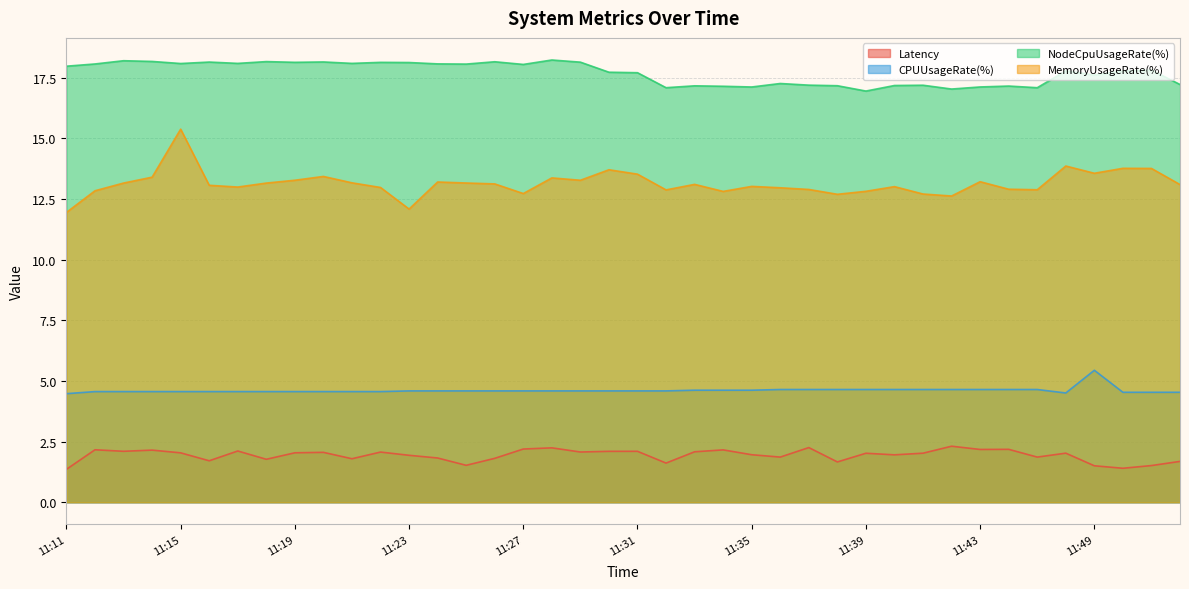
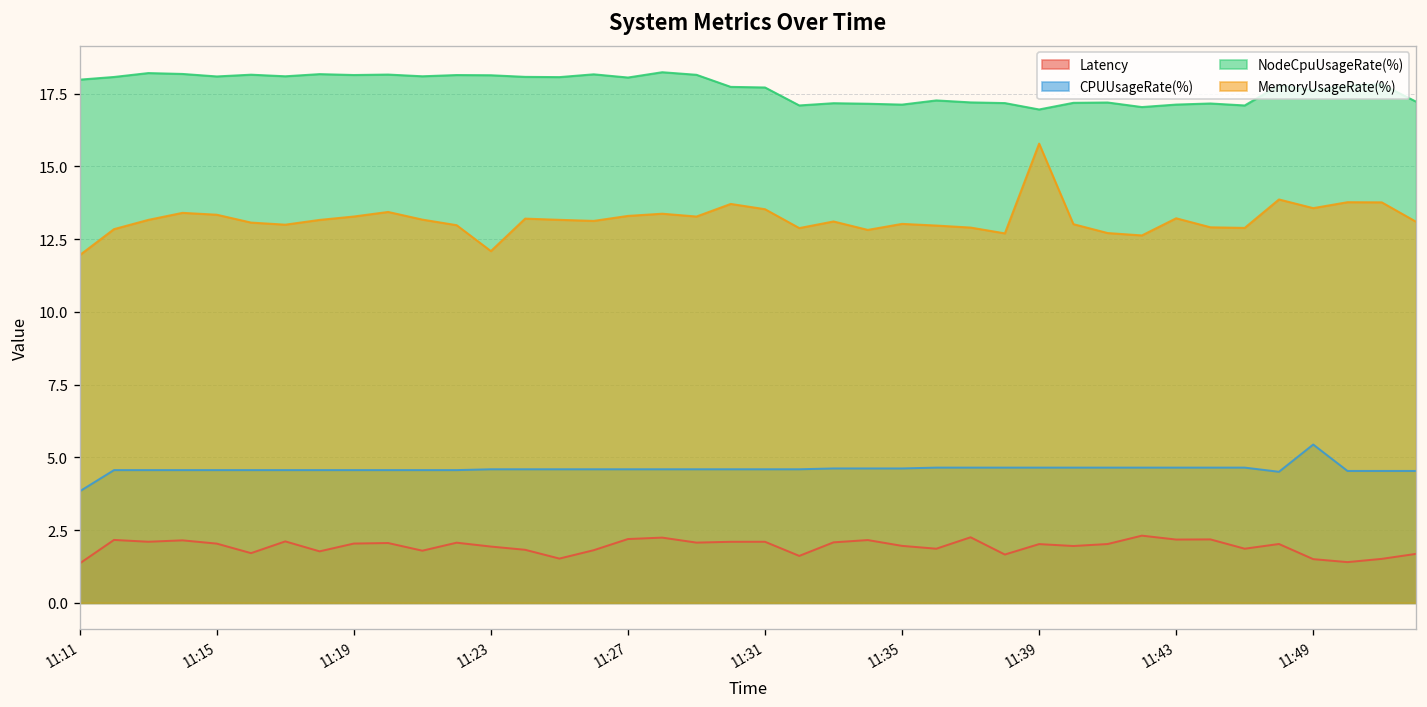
  {
    "Latency": {
      "11:11": 1.4,
      "11:15": 2.0,
      "11:19": 2.0,
      "11:23": 1.9,
      "11:27": 2.2,
      "11:31": 2.1,
      "11:35": 2.0,
      "11:39": 2.0,
      "11:43": 2.2,
      "11:49": 1.5
    },
    "CPUUsageRate(%)": {
-     "11:11": 4.5,
+     "11:11": 3.8,
      "11:15": 4.6,
      "11:19": 4.6,
      "11:23": 4.6,
      "11:27": 4.6,
      "11:31": 4.6,
      "11:35": 4.6,
      "11:39": 4.6,
      "11:43": 4.6,
      "11:49": 5.4
    },
    "NodeCpuUsageRate(%)": {
      "11:11": 18.0,
      "11:15": 18.1,
      "11:19": 18.1,
      "11:23": 18.1,
      "11:27": 18.1,
      "11:31": 17.7,
      "11:35": 17.1,
      "11:39": 17.0,
      "11:43": 17.1
    },
    "MemoryUsageRate(%)": {
      "11:11": 12.0,
-     "11:15": 15.4,
+     "11:15": 13.3,
      "11:19": 13.3,
      "11:23": 12.1,
-     "11:27": 12.7,
+     "11:27": 13.3,
      "11:31": 13.5,
      "11:35": 13.0,
-     "11:39": 12.8,
+     "11:39": 15.8,
      "11:43": 13.2,
      "11:49": 13.6
    }
  }
